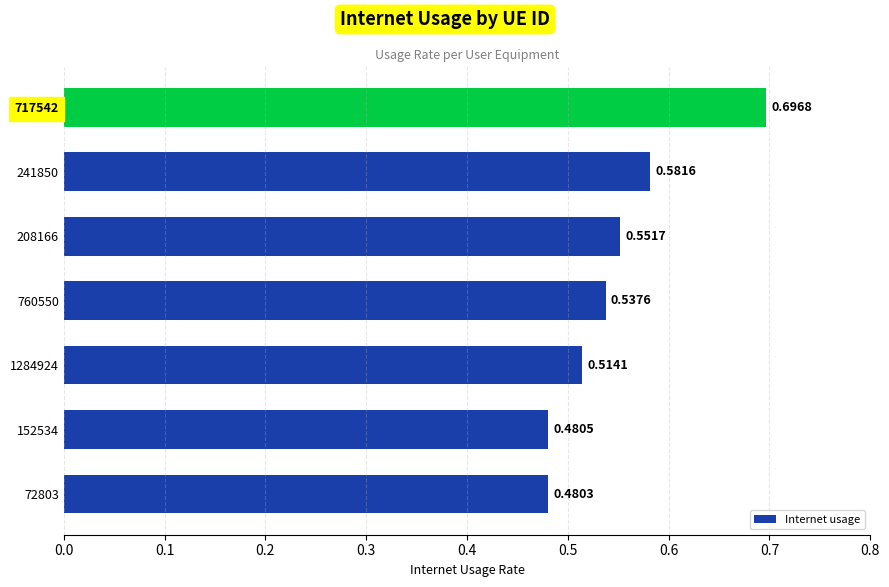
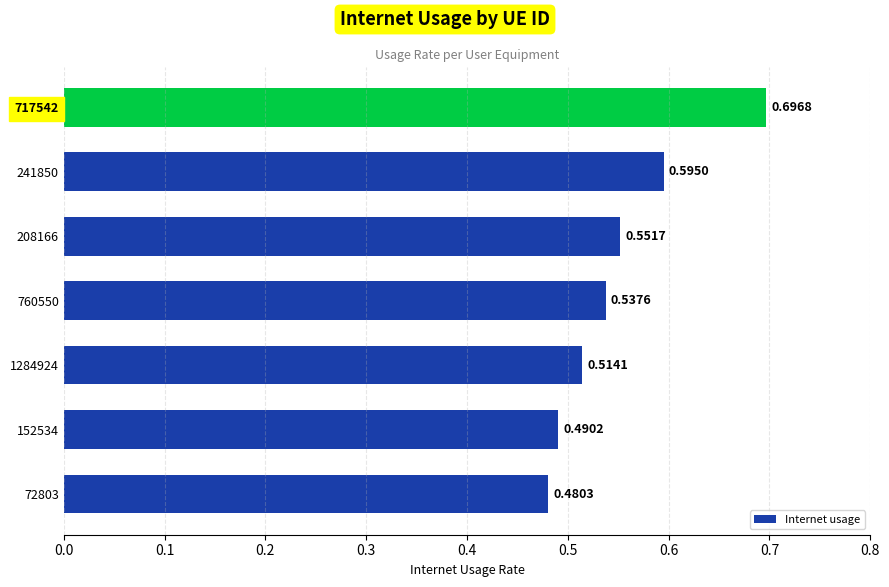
  {
    "717542": 0.6968,
-   "241850": 0.5816,
+   "241850": 0.5950,
    "208166": 0.5517,
    "760550": 0.5376,
    "1284924": 0.5141,
-   "152534": 0.4805,
+   "152534": 0.4902,
    "72803": 0.4803
  }
